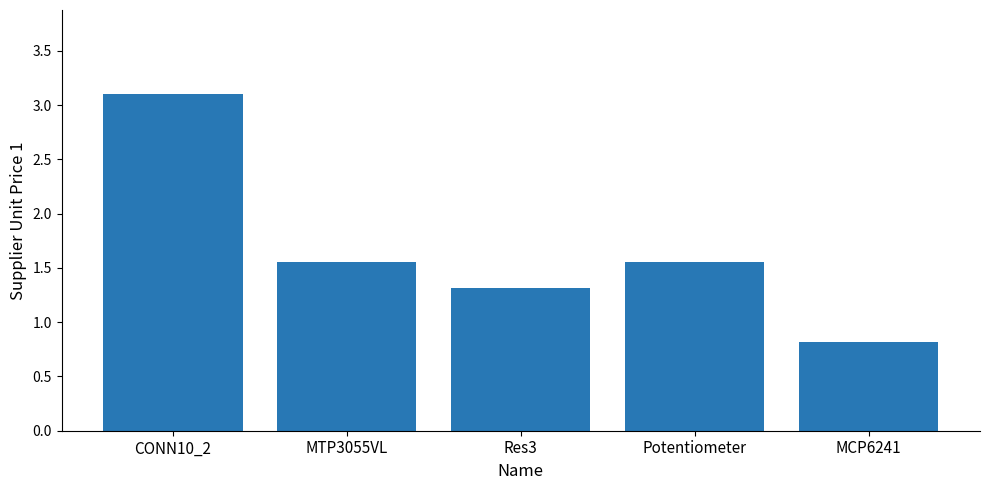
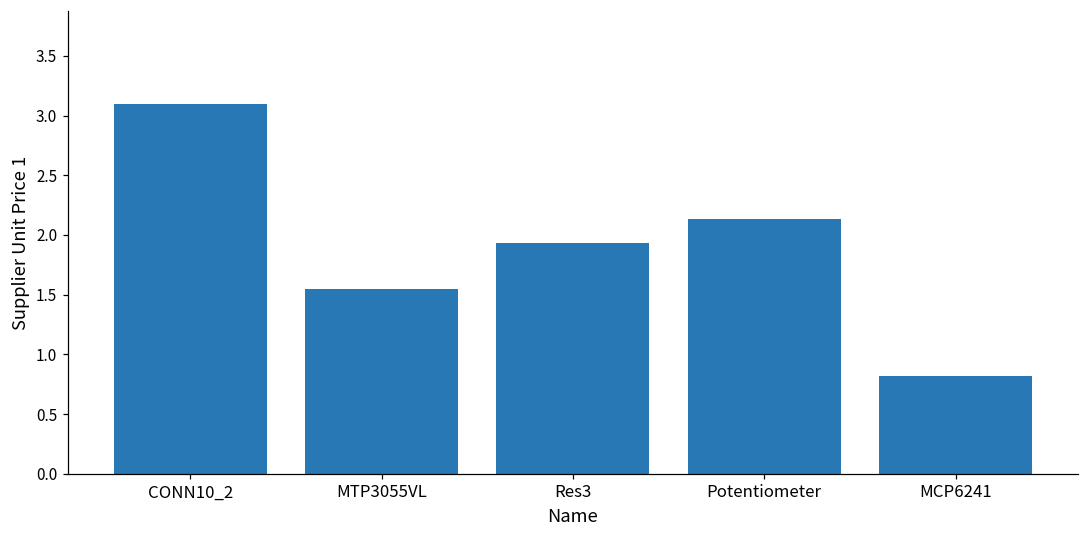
  {
    "CONN10_2": 3.10,
    "MTP3055VL": 1.55,
-   "Res3": 1.31,
-   "Potentiometer": 1.55,
+   "Res3": 1.93,
+   "Potentiometer": 2.13,
    "MCP6241": 0.82
  }
